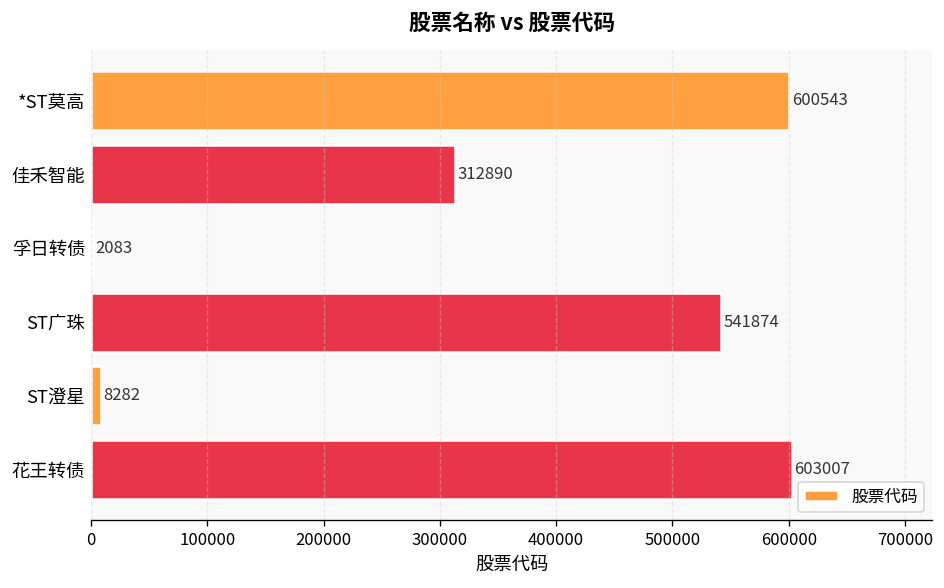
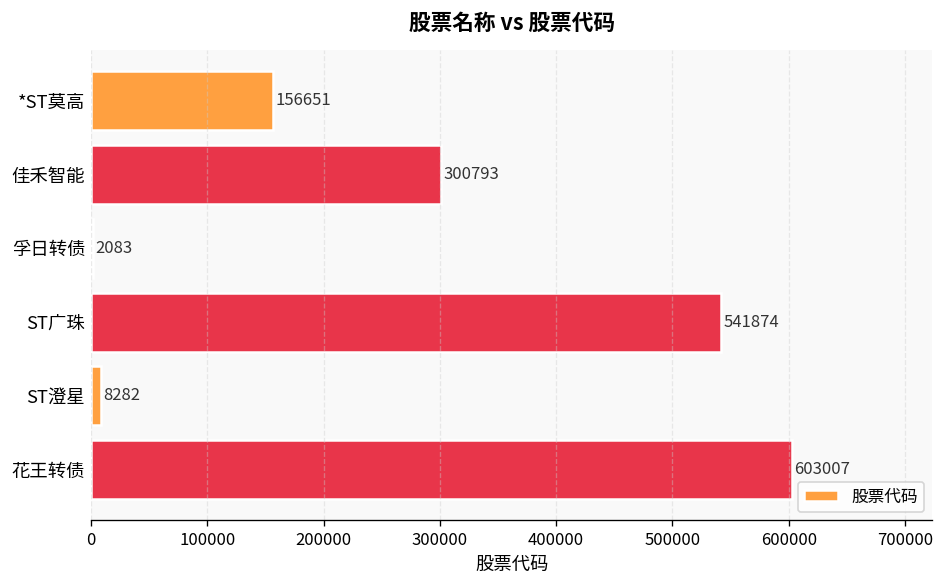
  {
-   "*ST莫高": 600543,
-   "佳禾智能": 312890,
+   "*ST莫高": 156651,
+   "佳禾智能": 300793,
    "孚日转债": 2083,
    "ST广珠": 541874,
    "ST澄星": 8282,
    "花王转债": 603007
  }
